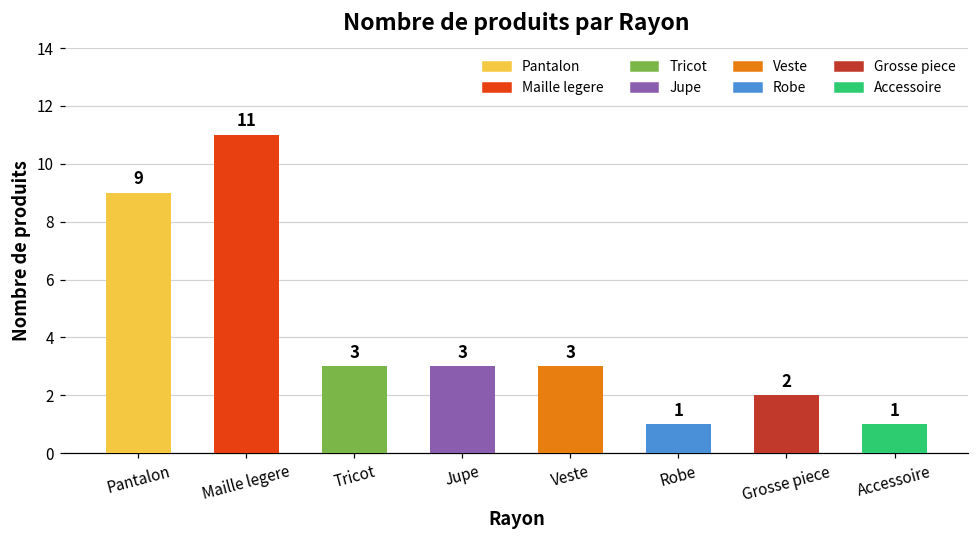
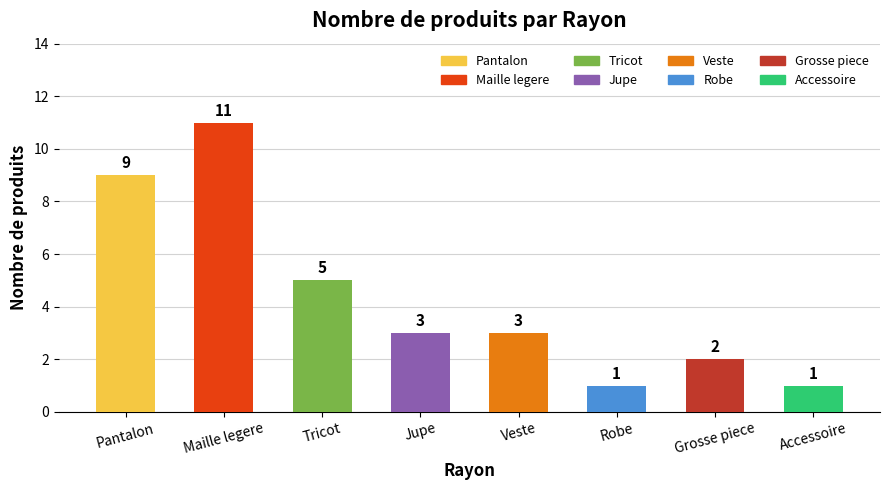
  {
    "Pantalon": 9,
    "Maille legere": 11,
-   "Tricot": 3,
+   "Tricot": 5,
    "Jupe": 3,
    "Veste": 3,
    "Robe": 1,
    "Grosse piece": 2,
    "Accessoire": 1
  }
